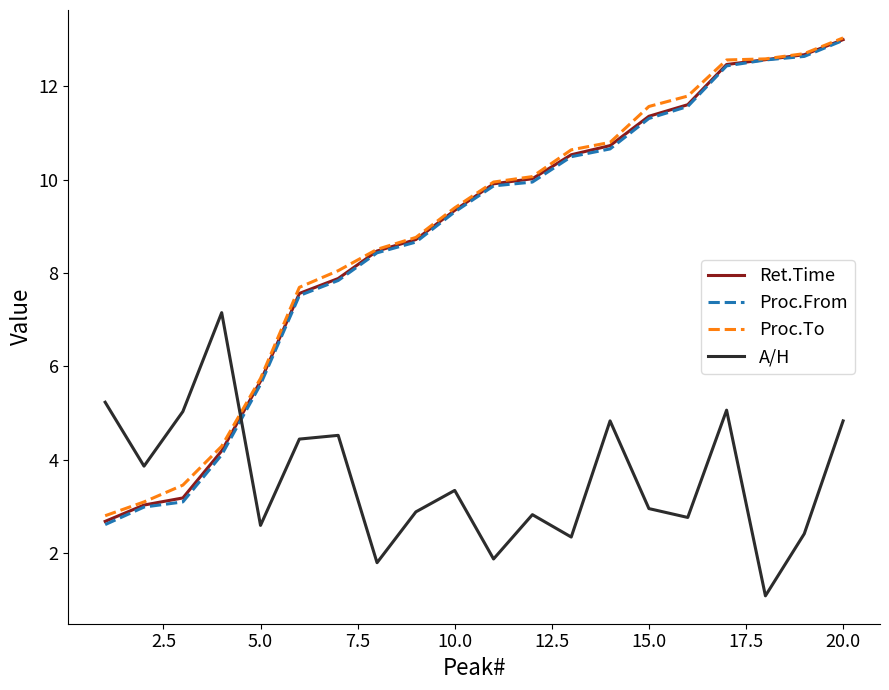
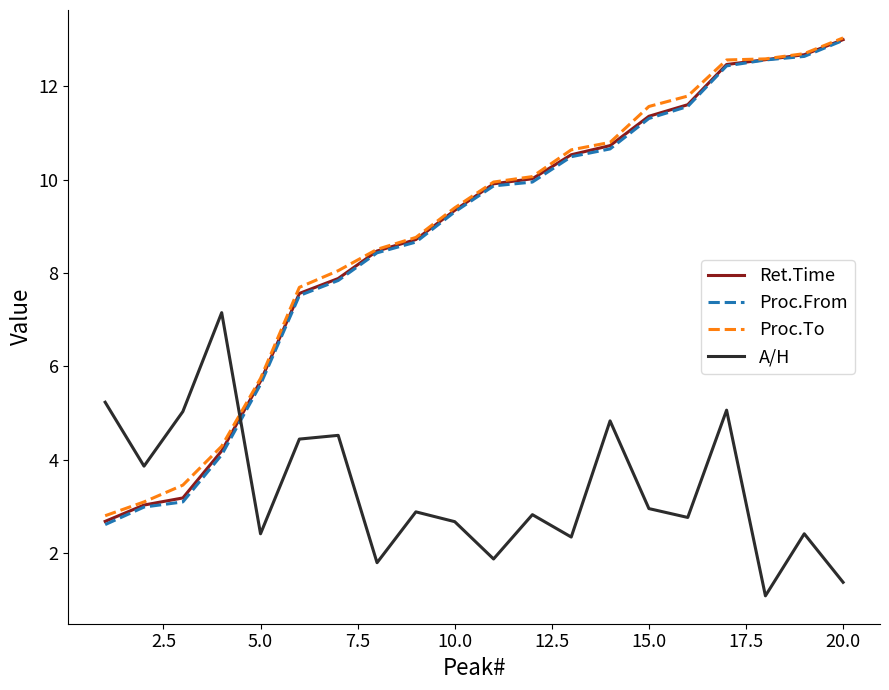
  {
    "Ret.Time": {
      "5.0": 5.7
    },
    "Proc.From": {
      "5.0": 5.6
    },
    "Proc.To": {
      "5.0": 5.7,
      "10.0": 9.4,
      "15.0": 11.6
    },
    "A/H": {
-     "5.0": 2.6,
-     "10.0": 3.3,
+     "5.0": 2.4,
+     "10.0": 2.7,
      "15.0": 3.0,
-     "20.0": 4.8
+     "20.0": 1.4
    }
  }
